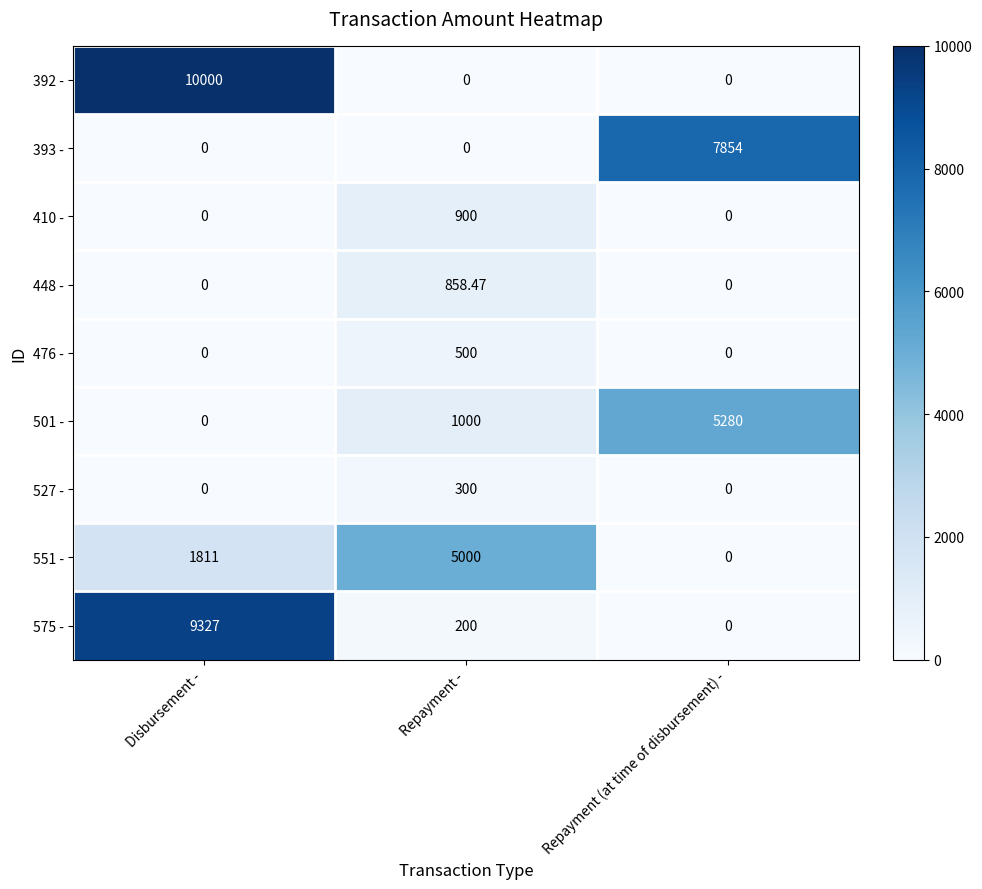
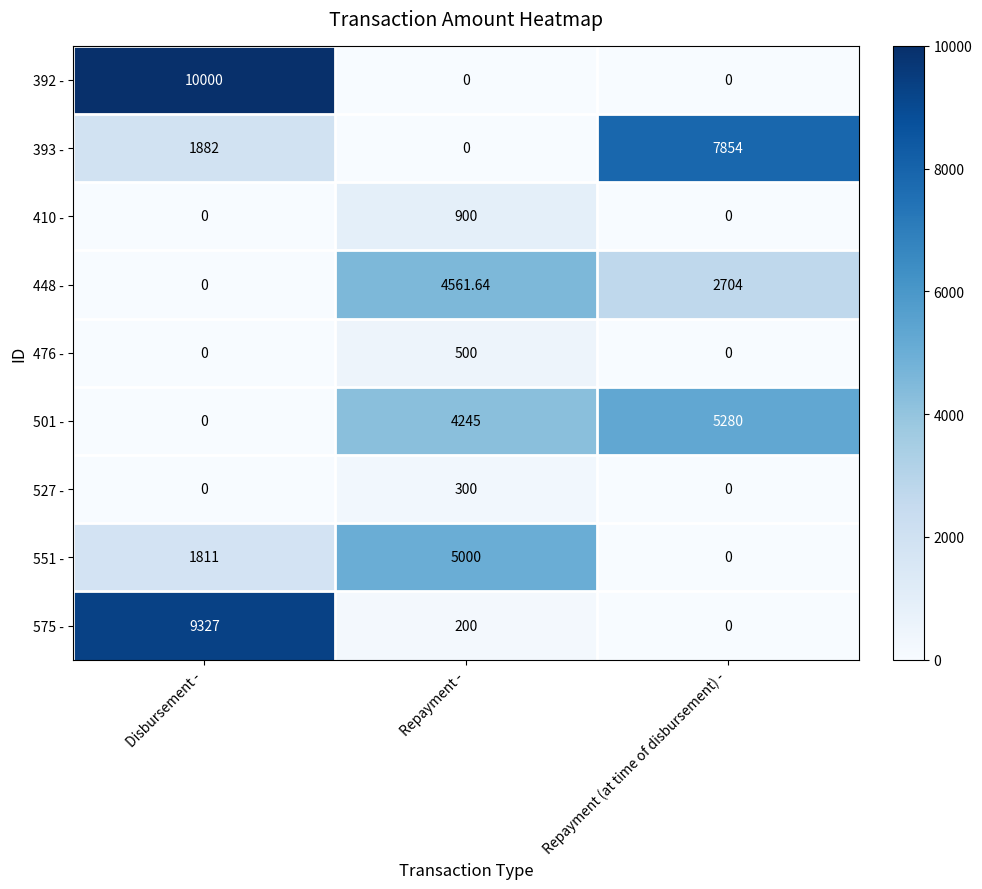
  {
    "392 -": {
      "Disbursement -": 10000,
      "Repayment -": 0,
      "Repayment (at time of disbursement) -": 0
    },
    "393 -": {
-     "Disbursement -": 0,
+     "Disbursement -": 1882,
      "Repayment -": 0,
      "Repayment (at time of disbursement) -": 7854
    },
    "410 -": {
      "Disbursement -": 0,
      "Repayment -": 900,
      "Repayment (at time of disbursement) -": 0
    },
    "448 -": {
      "Disbursement -": 0,
-     "Repayment -": 858.47,
-     "Repayment (at time of disbursement) -": 0
+     "Repayment -": 4561.64,
+     "Repayment (at time of disbursement) -": 2704
    },
    "476 -": {
      "Disbursement -": 0,
      "Repayment -": 500,
      "Repayment (at time of disbursement) -": 0
    },
    "501 -": {
      "Disbursement -": 0,
-     "Repayment -": 1000,
+     "Repayment -": 4245,
      "Repayment (at time of disbursement) -": 5280
    },
    "527 -": {
      "Disbursement -": 0,
      "Repayment -": 300,
      "Repayment (at time of disbursement) -": 0
    },
    "551 -": {
      "Disbursement -": 1811,
      "Repayment -": 5000,
      "Repayment (at time of disbursement) -": 0
    },
    "575 -": {
      "Disbursement -": 9327,
      "Repayment -": 200,
      "Repayment (at time of disbursement) -": 0
    }
  }
